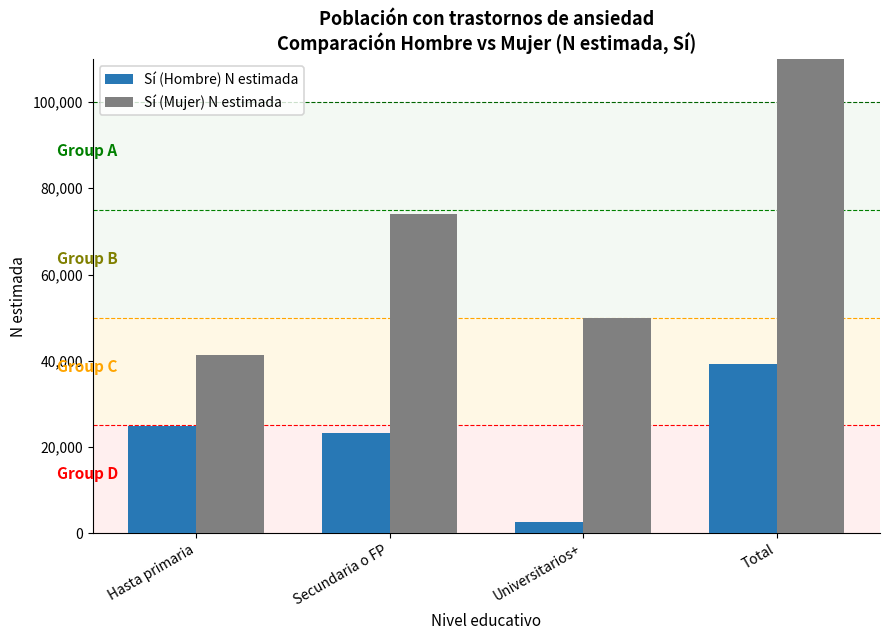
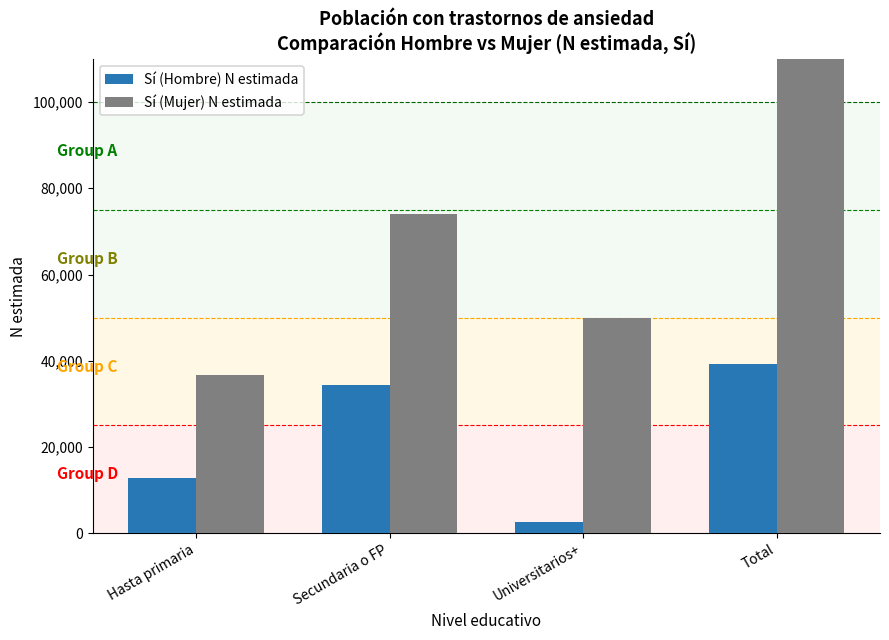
  {
    "Sí (Hombre) N estimada": {
-     "Hasta primaria": "25,000",
-     "Secundaria o FP": "23,000",
+     "Hasta primaria": "13,000",
+     "Secundaria o FP": "34,000",
      "Universitarios+": "3,000",
      "Total": "39,000"
    },
    "Sí (Mujer) N estimada": {
-     "Hasta primaria": "41,000",
+     "Hasta primaria": "37,000",
      "Secundaria o FP": "74,000",
      "Universitarios+": "50,000"
    }
  }
